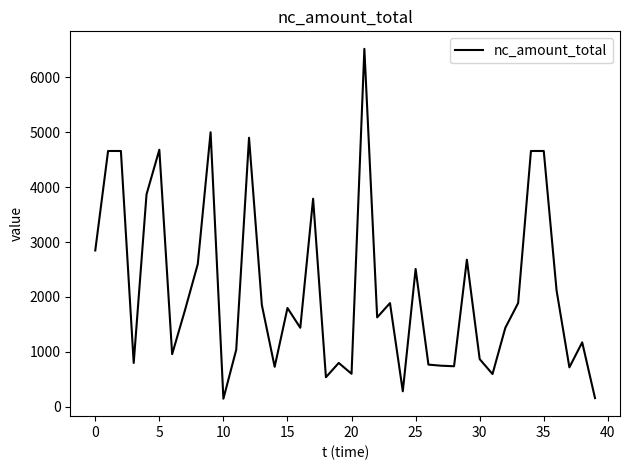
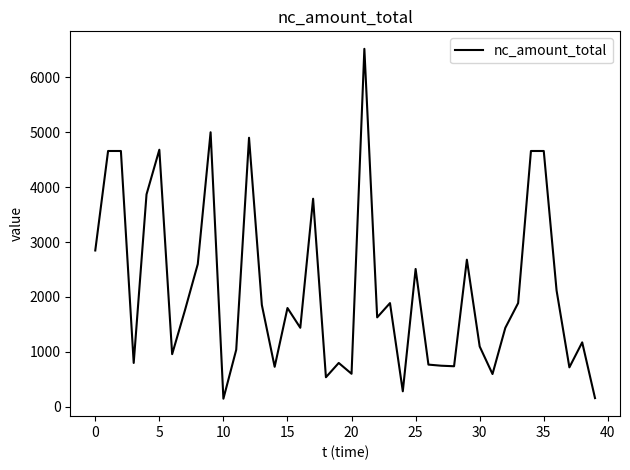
  {
    "0": 2800,
    "5": 4700,
    "10": 100,
    "15": 1800,
    "20": 600,
    "25": 2500,
-   "30": 900,
+   "30": 1100,
    "35": 4700
  }
